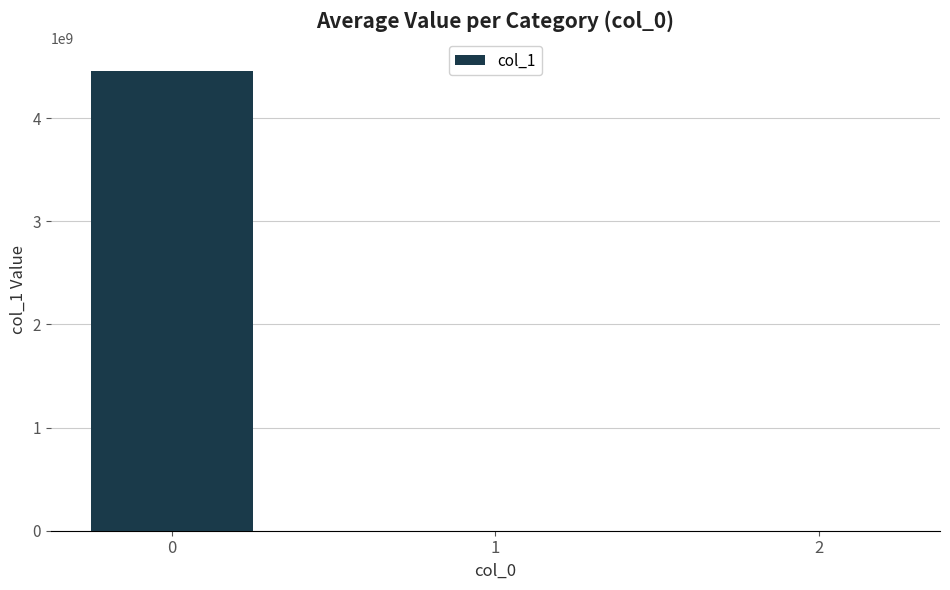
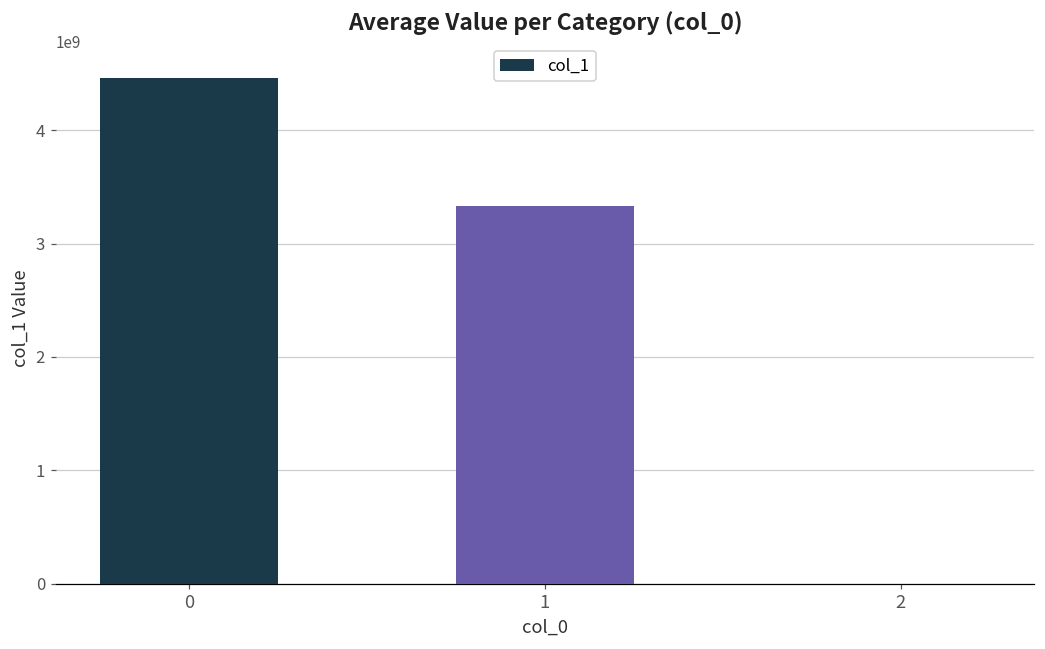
  {
    "0": 4460000000,
-   "1": 0
+   "1": 3330000000
  }
